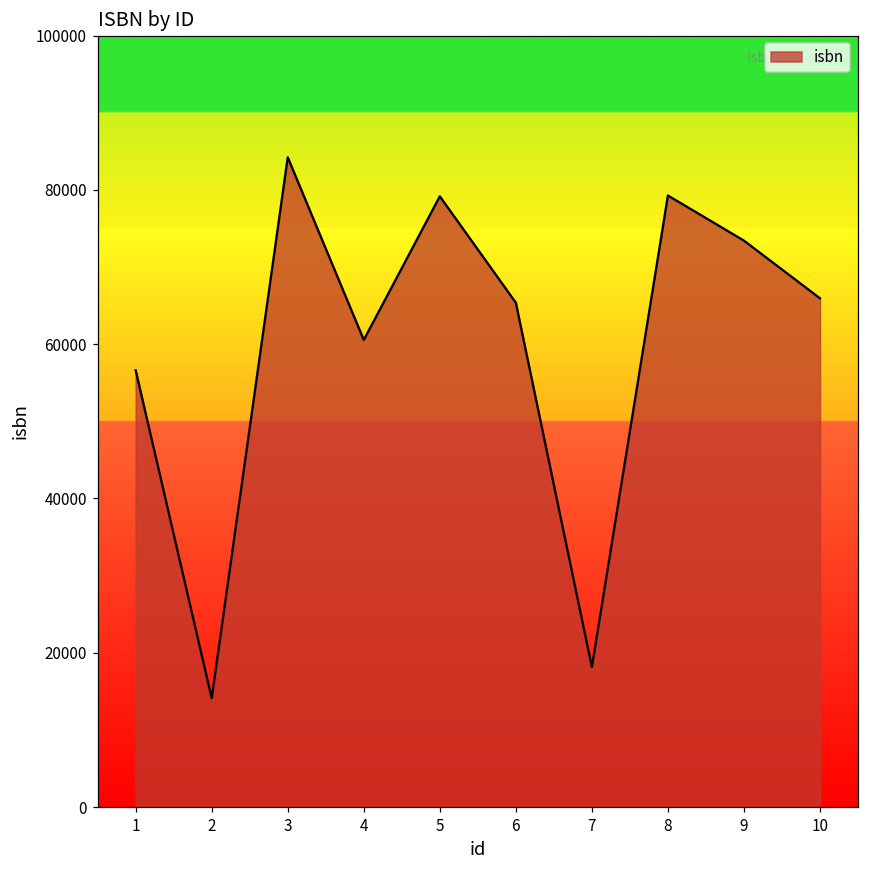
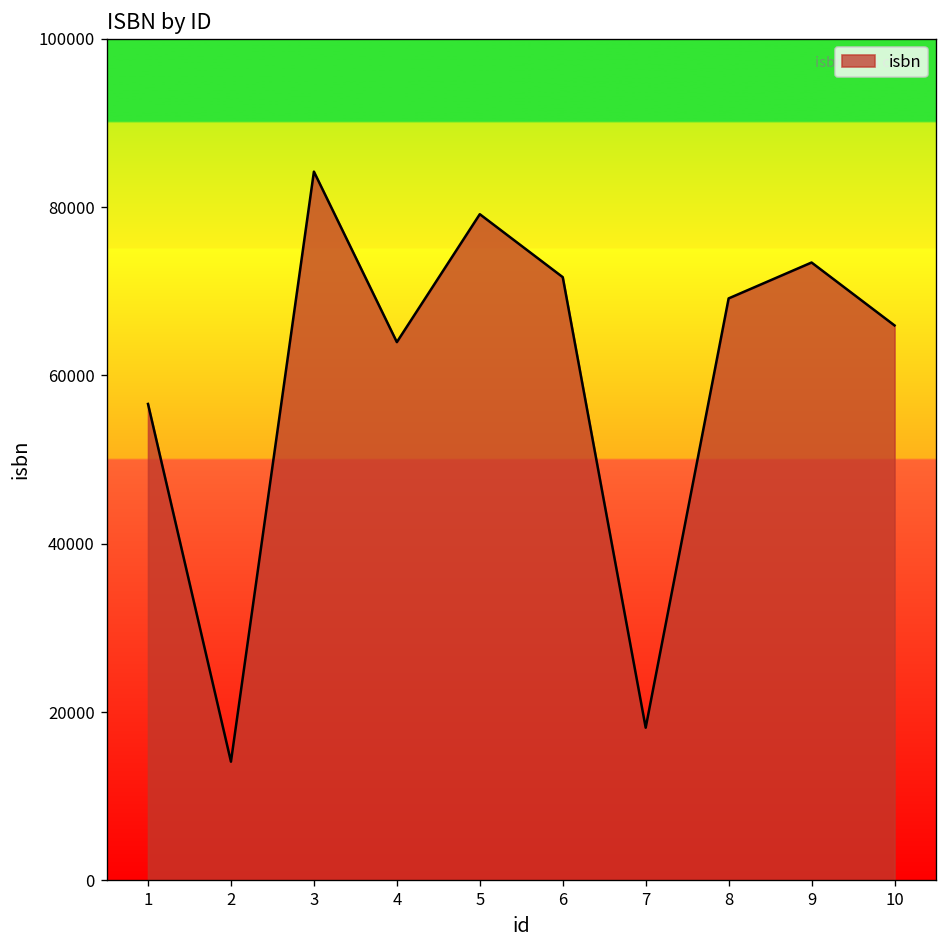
  {
    "1": 57000,
    "2": 14000,
    "3": 84000,
-   "4": 61000,
+   "4": 64000,
    "5": 79000,
-   "6": 65000,
+   "6": 72000,
    "7": 18000,
-   "8": 79000,
+   "8": 69000,
    "9": 73000,
    "10": 66000
  }
